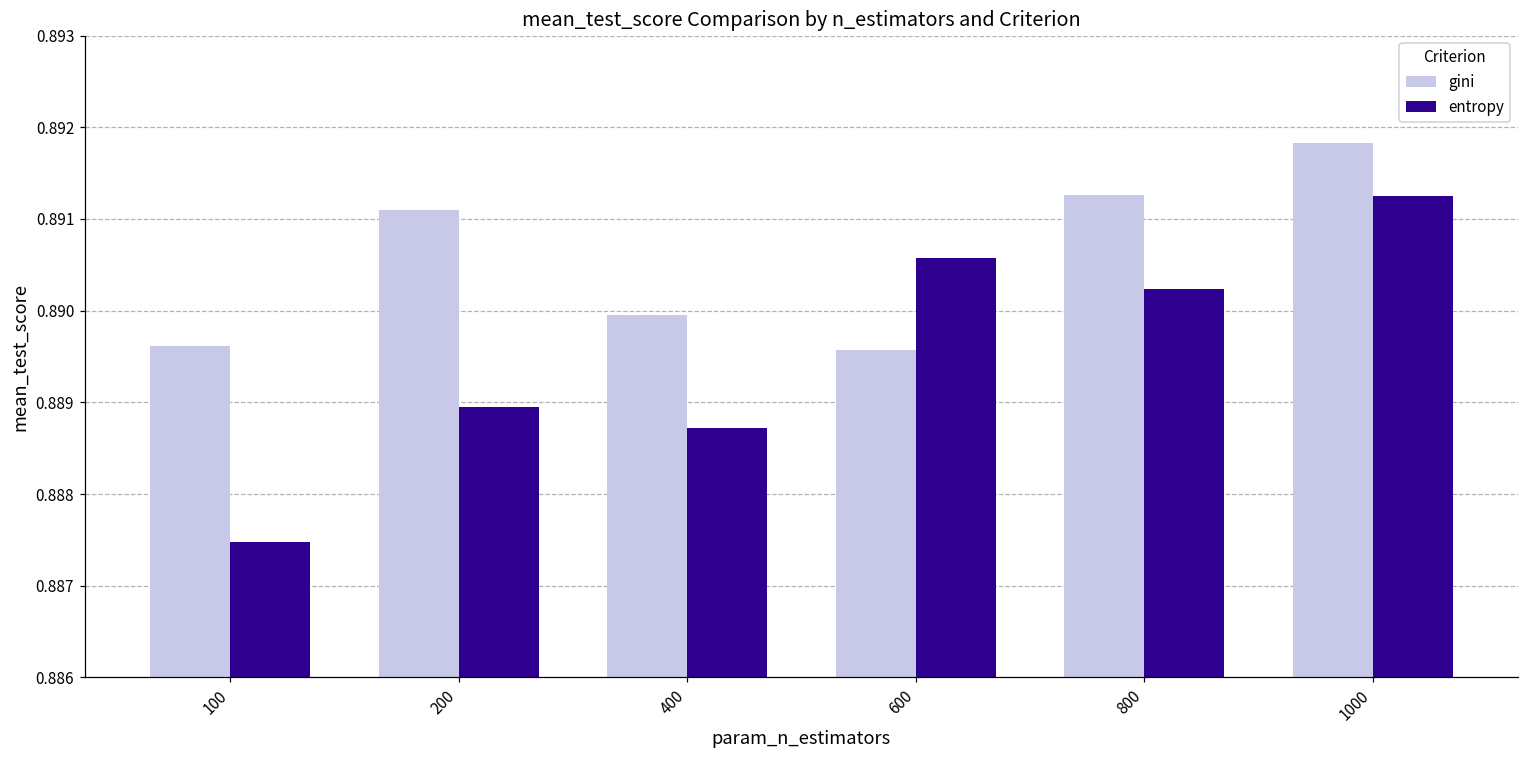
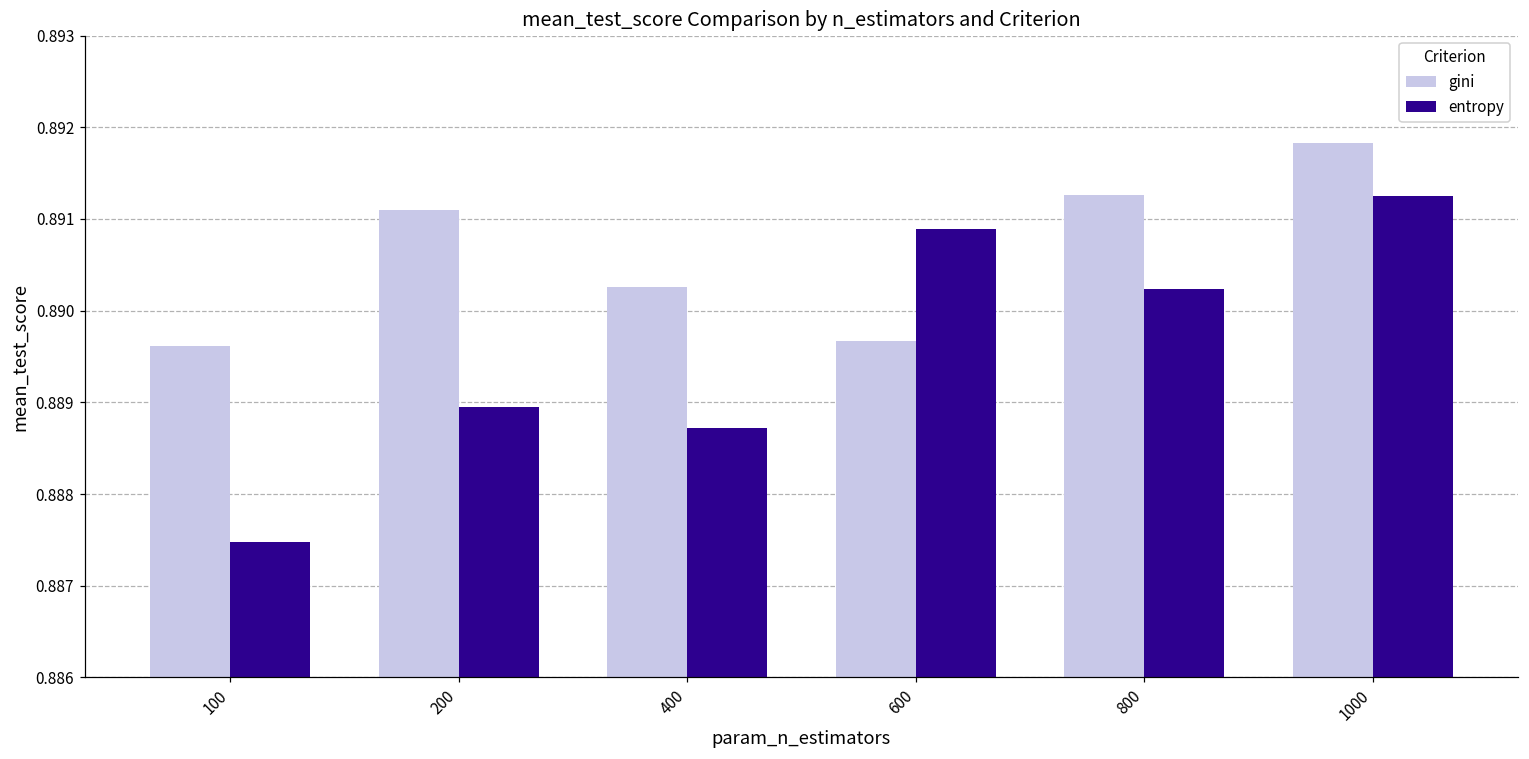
  {
    "gini": {
      "100": 0.8896,
      "200": 0.8911,
-     "400": 0.8900,
-     "600": 0.8896,
+     "400": 0.8903,
+     "600": 0.8897,
      "800": 0.8913,
      "1000": 0.8918
    },
    "entropy": {
      "100": 0.8875,
      "200": 0.8889,
      "400": 0.8887,
-     "600": 0.8906,
+     "600": 0.8909,
      "800": 0.8902,
      "1000": 0.8912
    }
  }
